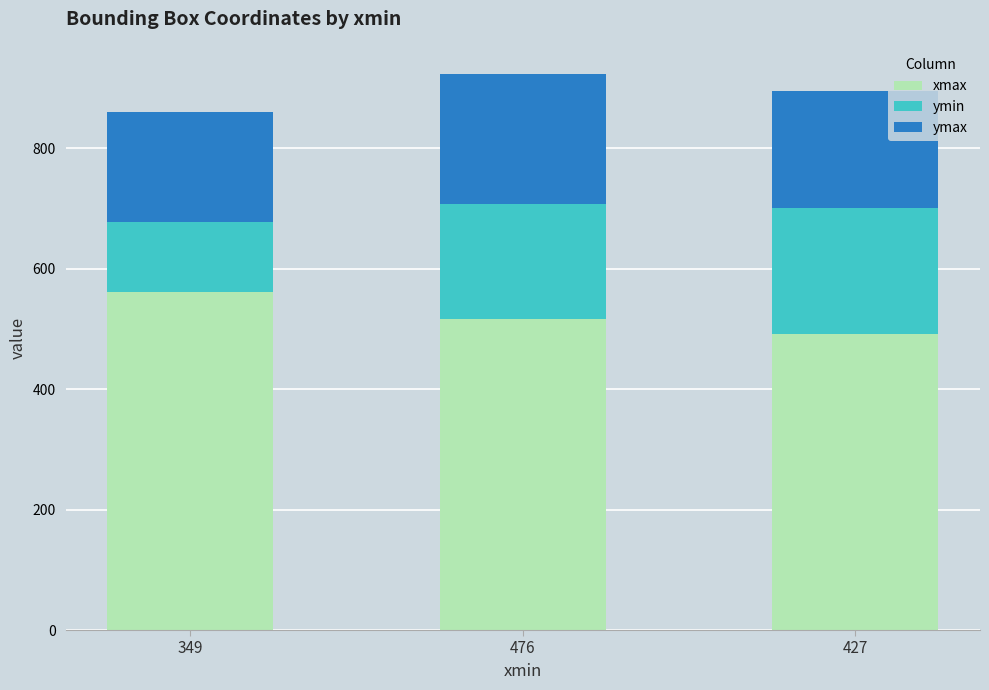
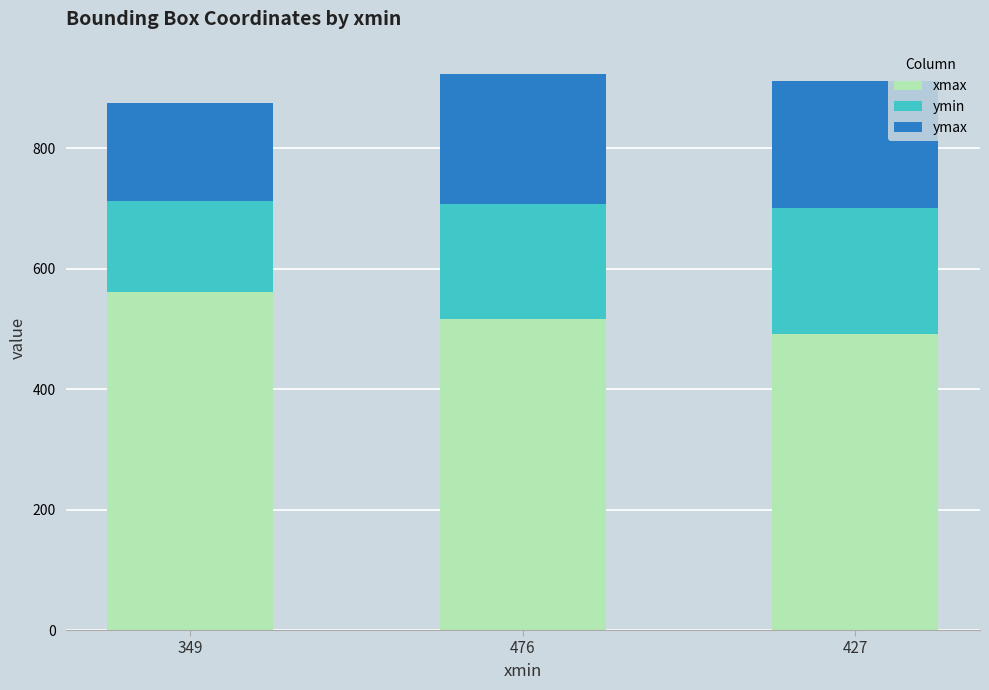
  {
    "xmax": {
      "349": 560,
      "476": 520,
      "427": 490
    },
    "ymin": {
-     "349": 120,
+     "349": 150,
      "476": 190,
      "427": 210
    },
    "ymax": {
-     "349": 180,
+     "349": 160,
      "476": 220,
-     "427": 200
+     "427": 210
    }
  }
